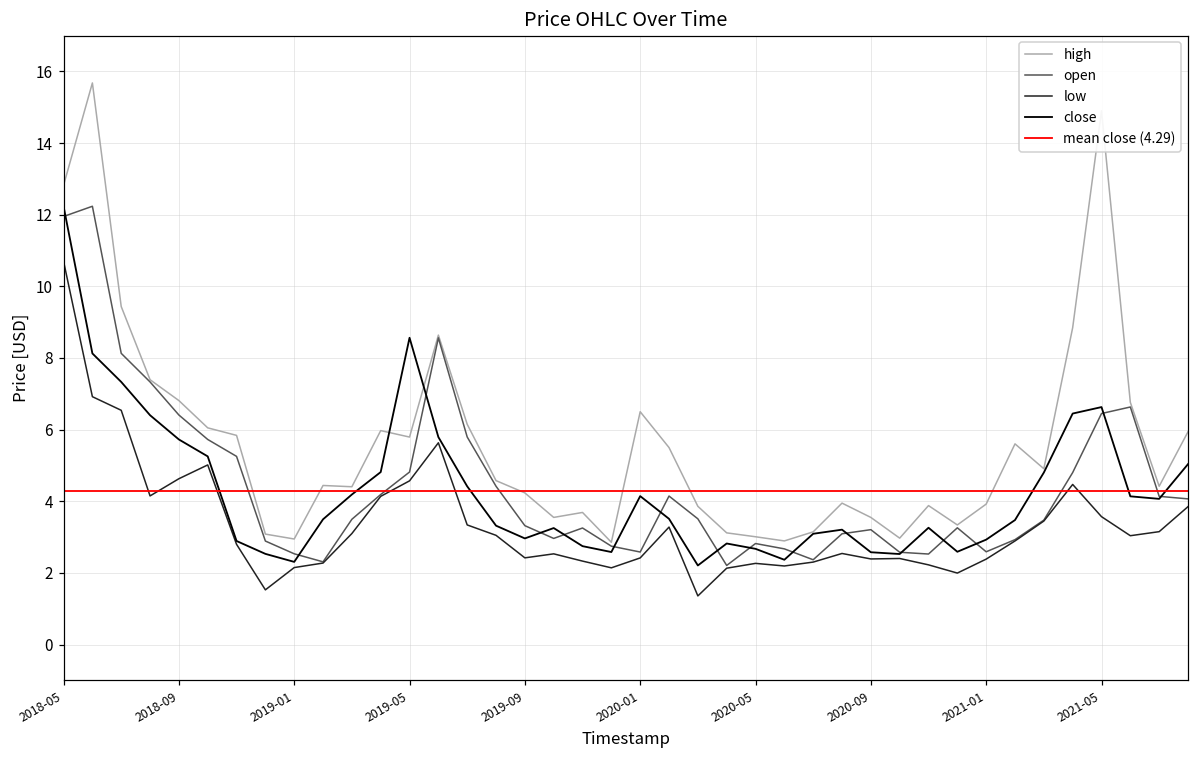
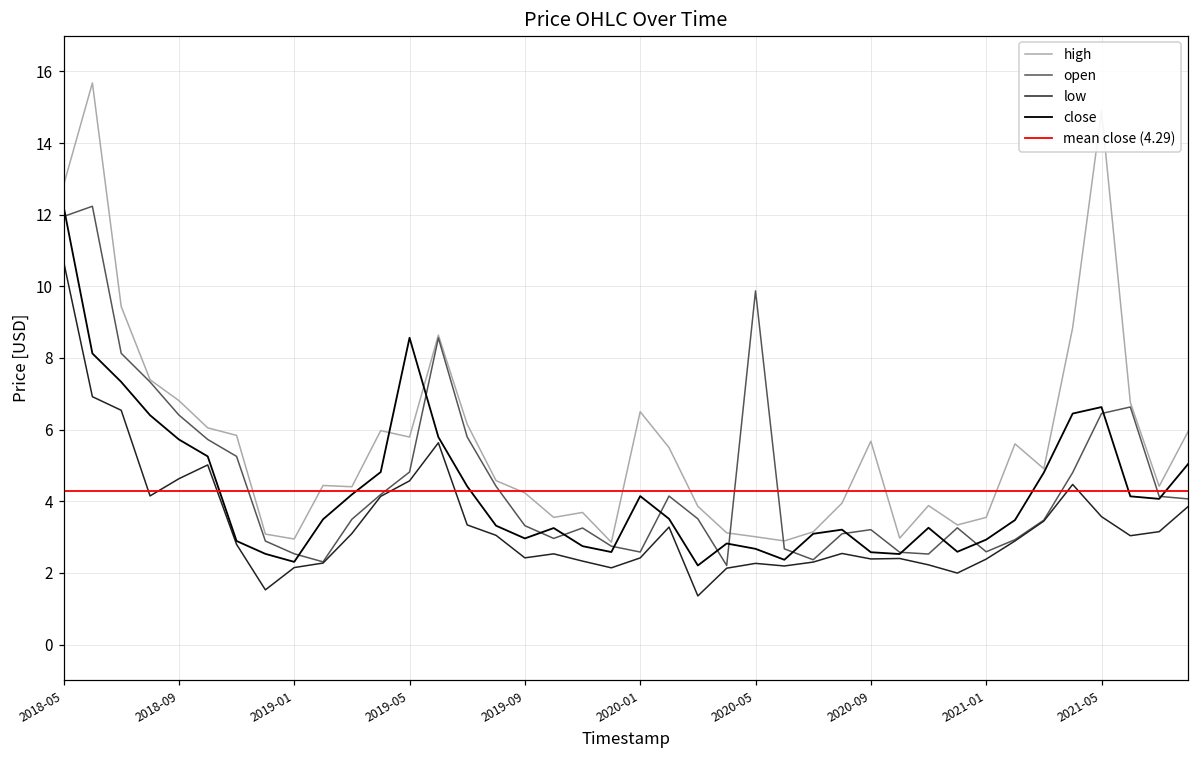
  {
    "high": {
      "2018-05": 12.8,
      "2018-09": 6.8,
      "2019-01": 2.9,
      "2019-05": 5.8,
      "2019-09": 4.2,
      "2020-01": 6.5,
      "2020-05": 3.0,
-     "2020-09": 3.5,
-     "2021-01": 3.9
+     "2020-09": 5.7,
+     "2021-01": 3.6
    },
    "open": {
      "2018-05": 12.0,
      "2018-09": 6.4,
      "2019-01": 2.5,
      "2019-05": 4.8,
      "2019-09": 3.3,
      "2020-01": 2.6,
-     "2020-05": 2.8,
+     "2020-05": 9.9,
      "2020-09": 3.2,
      "2021-01": 2.6,
      "2021-05": 6.4
    }
  }
